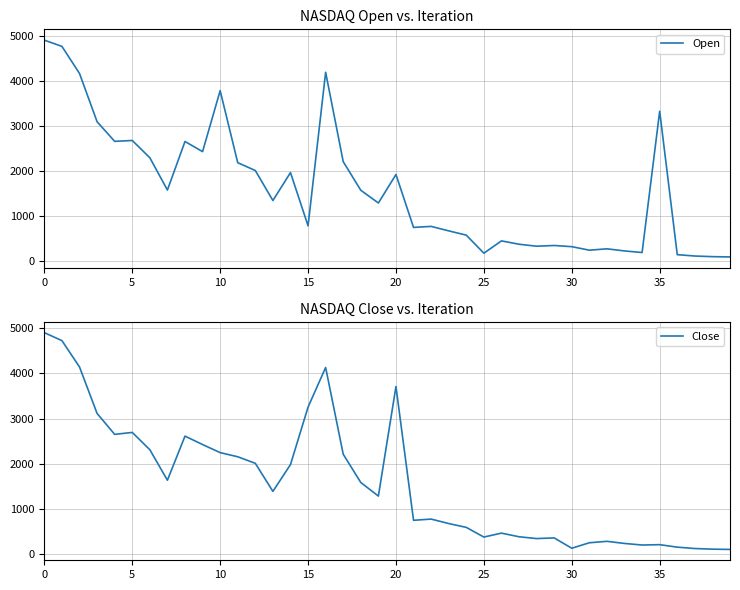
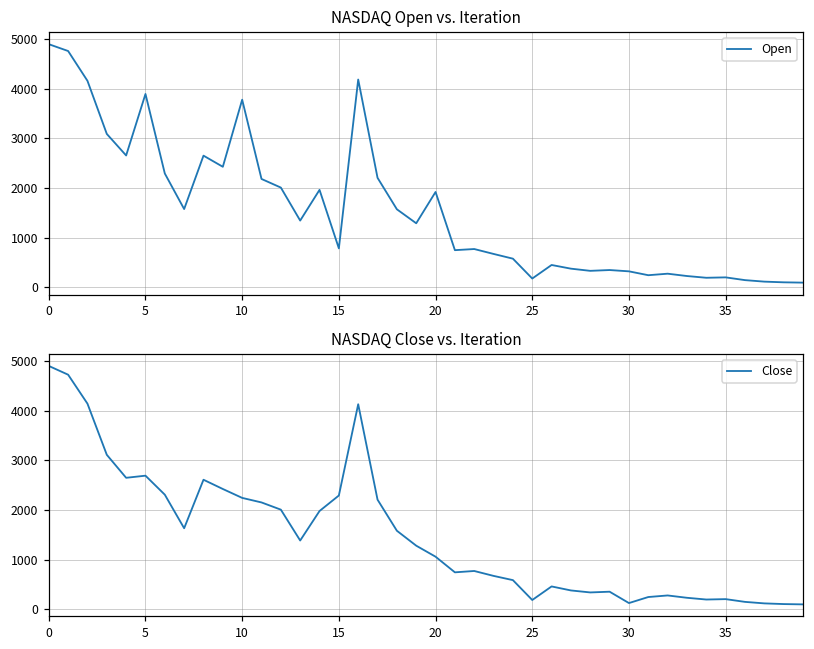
  {
    "NASDAQ Open vs. Iteration": {
      "0": 4900,
-     "5": 2700,
+     "5": 3900,
      "10": 3800,
      "15": 800,
      "20": 1900,
      "25": 200,
      "30": 300,
-     "35": 3300
+     "35": 200
    },
    "NASDAQ Close vs. Iteration": {
      "0": 4900,
      "5": 2700,
      "10": 2200,
-     "15": 3300,
-     "20": 3700,
-     "25": 400,
+     "15": 2300,
+     "20": 1100,
+     "25": 200,
      "30": 100,
      "35": 200
    }
  }
